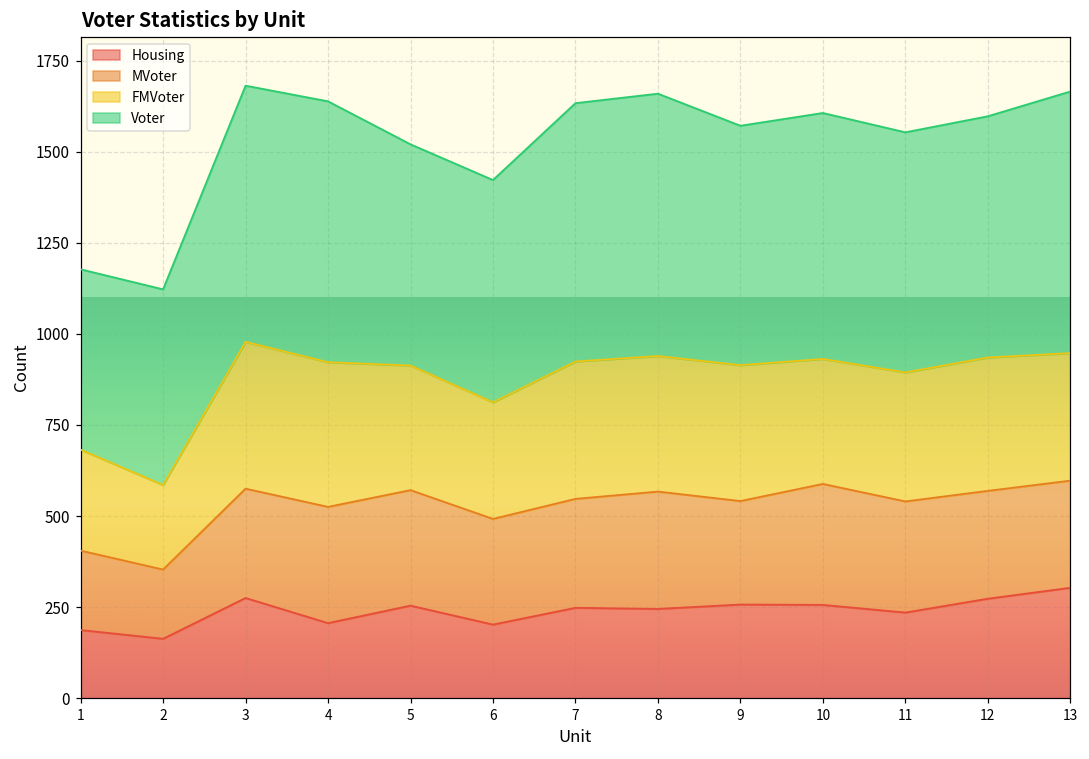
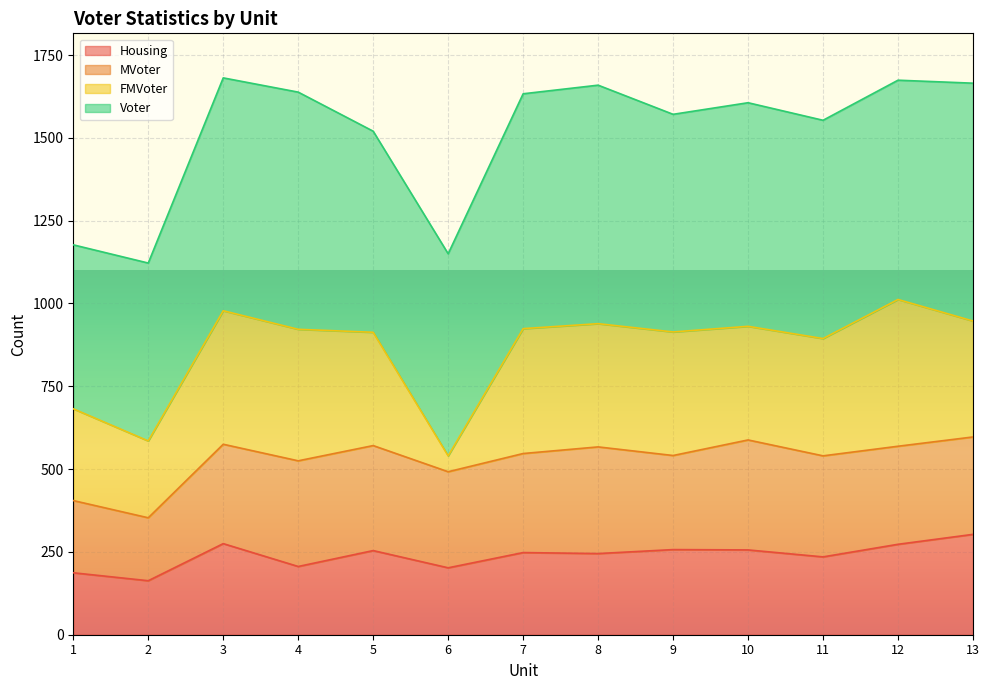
  {
    "FMVoter": {
      "1": 280,
      "2": 230,
      "3": 400,
      "4": 400,
      "5": 340,
-     "6": 320,
+     "6": 50,
      "7": 380,
      "8": 370,
      "9": 370,
      "10": 340,
      "11": 350,
-     "12": 370,
+     "12": 440,
      "13": 350
    },
    "Voter": {
      "1": 500,
      "2": 540,
      "3": 700,
      "4": 720,
      "5": 610,
      "6": 610,
      "7": 710,
      "8": 720,
      "9": 660,
      "10": 680,
      "11": 660,
      "12": 660,
      "13": 720
    }
  }
